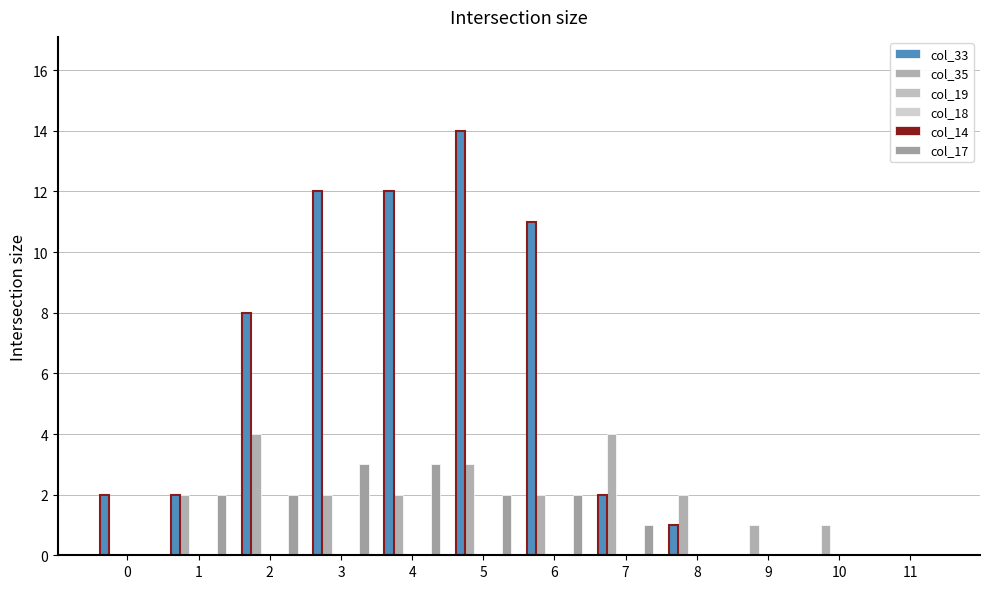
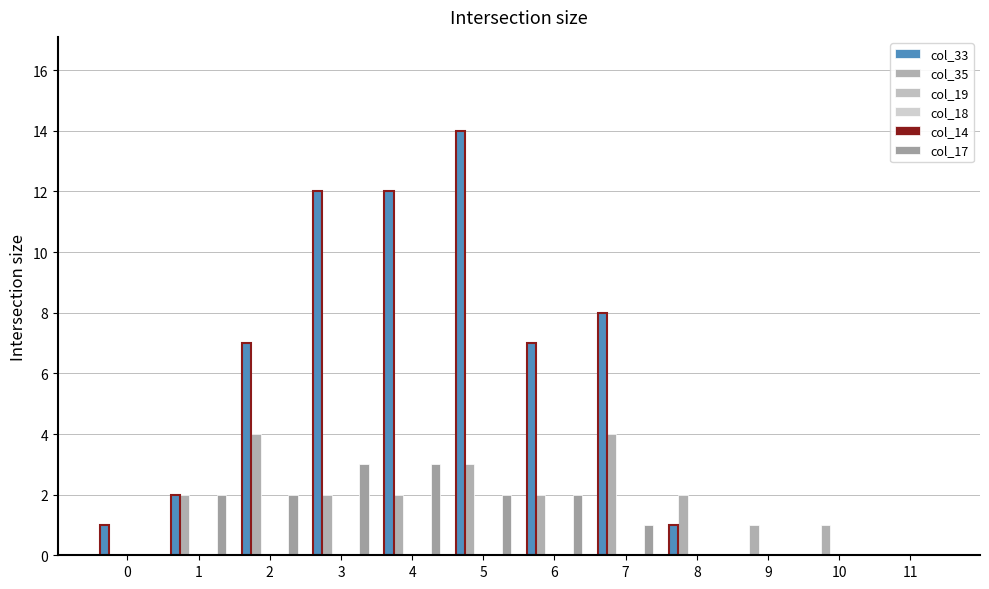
  {
    "col_33": {
-     "0": 2,
+     "0": 1,
      "1": 2,
-     "2": 8,
+     "2": 7,
      "3": 12,
      "4": 12,
      "5": 14,
-     "6": 11,
-     "7": 2,
+     "6": 7,
+     "7": 8,
      "8": 1,
      "9": 0,
      "10": 0,
      "11": 0
    },
    "col_14": {
      "0": 0,
      "1": 0,
      "2": 0,
      "3": 0,
      "4": 0,
      "5": 0,
      "6": 0,
      "7": 0,
      "8": 0,
      "9": 0,
      "10": 0,
      "11": 0
    }
  }
